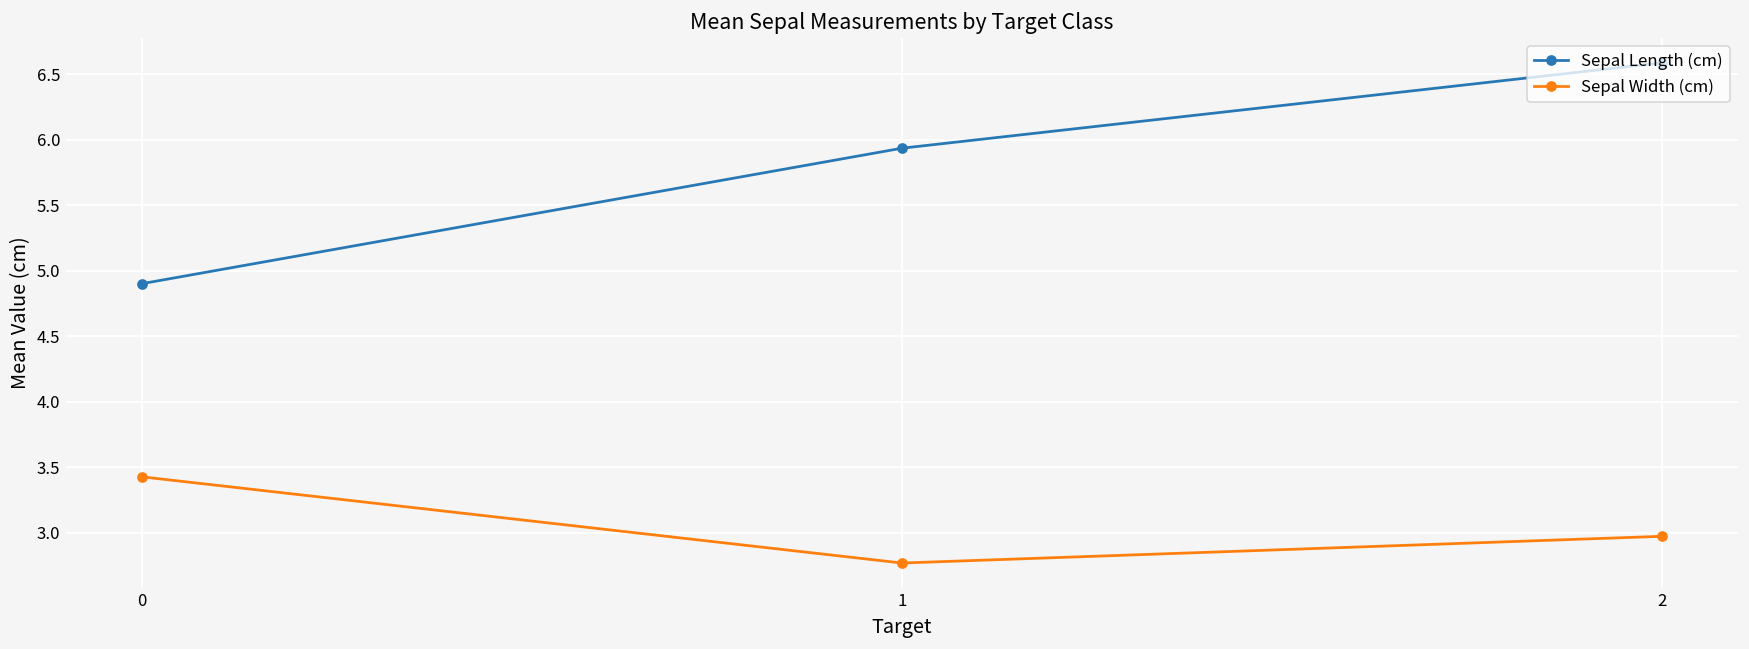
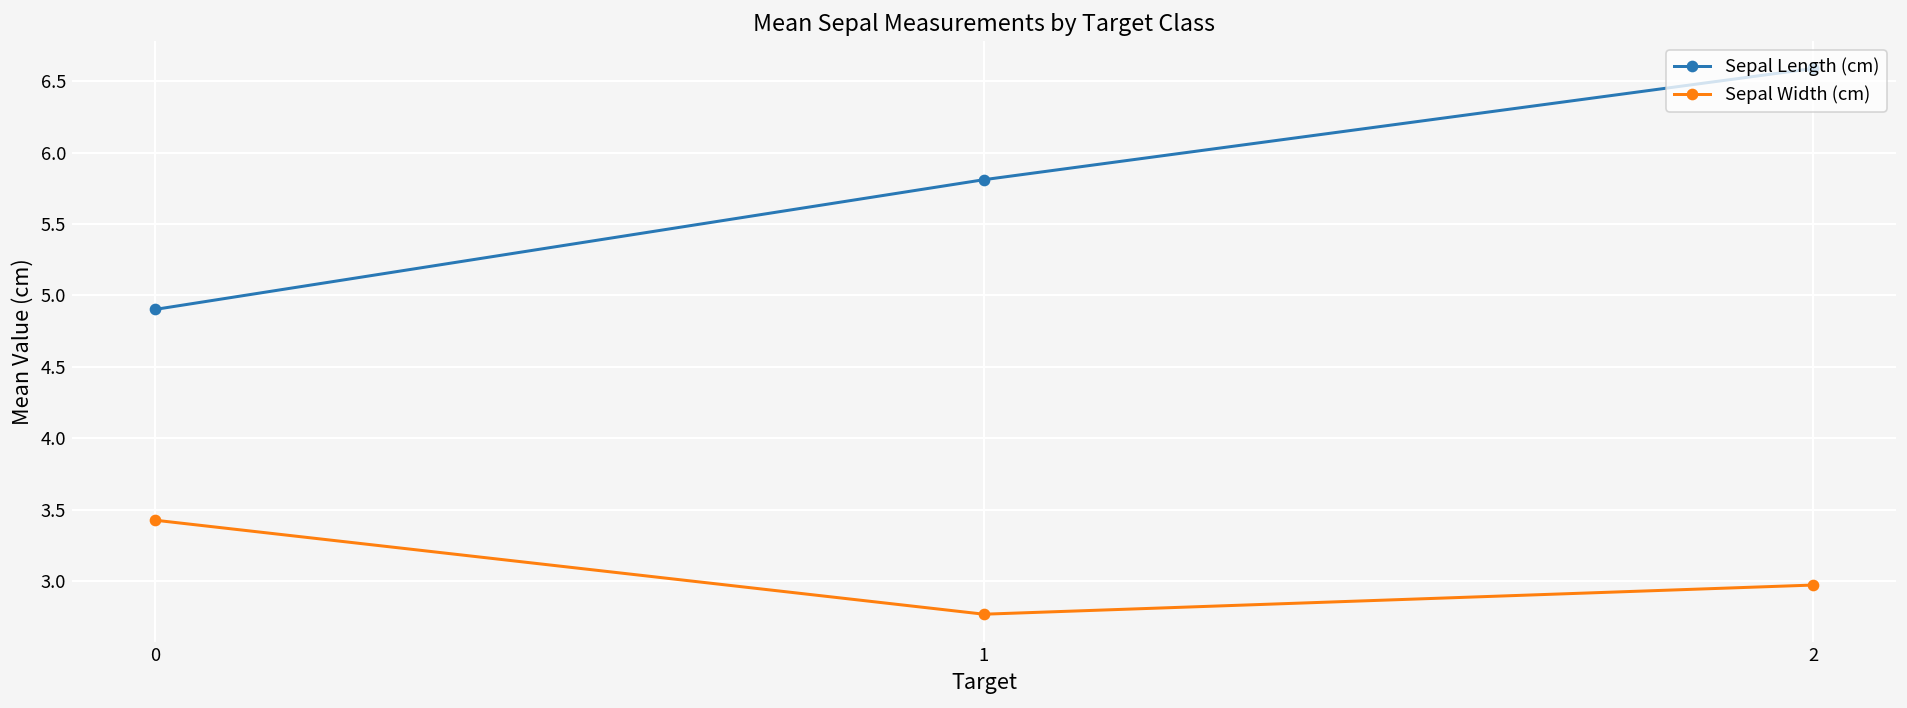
  {
    "Sepal Length (cm)": {
      "0": 4.90,
-     "1": 5.94
+     "1": 5.81
    },
    "Sepal Width (cm)": {
      "0": 3.43,
      "1": 2.77,
      "2": 2.97
    }
  }
